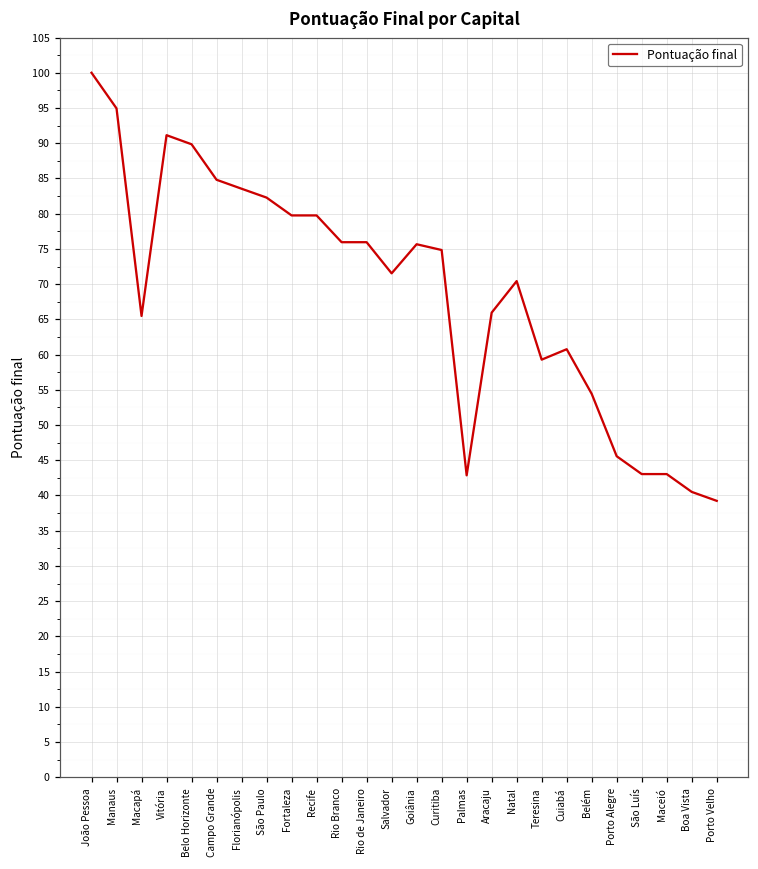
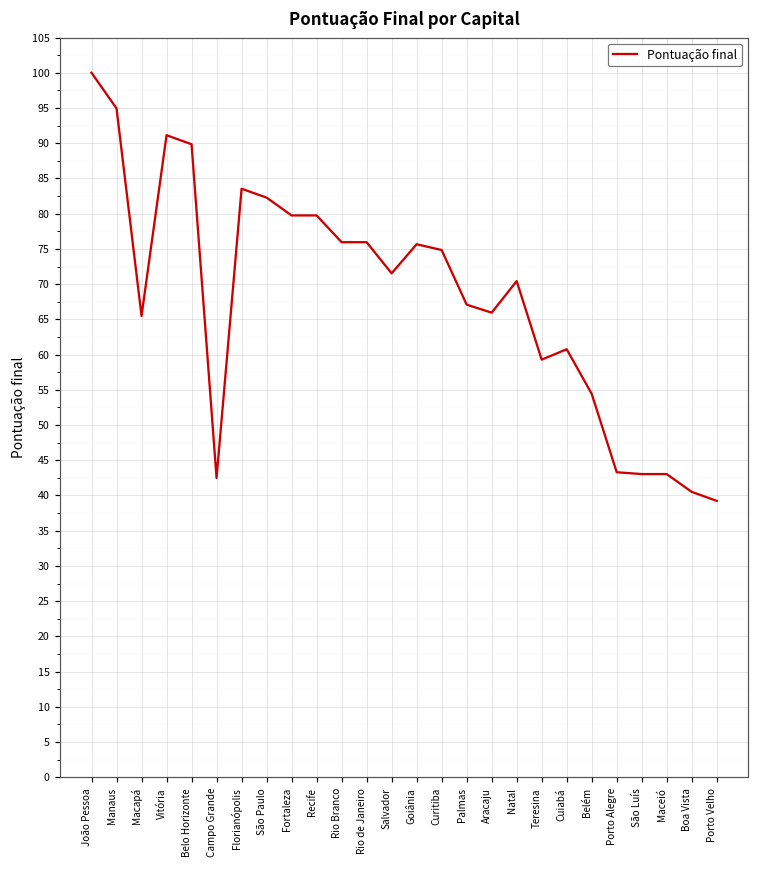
  {
    "João Pessoa": 100,
    "Manaus": 95,
    "Macapá": 65,
    "Vitória": 91,
    "Belo Horizonte": 90,
-   "Campo Grande": 85,
+   "Campo Grande": 42,
    "Florianópolis": 84,
    "São Paulo": 82,
    "Fortaleza": 80,
    "Recife": 80,
    "Rio Branco": 76,
    "Rio de Janeiro": 76,
    "Salvador": 72,
    "Goiânia": 76,
    "Curitiba": 75,
-   "Palmas": 43,
+   "Palmas": 67,
    "Aracaju": 66,
    "Natal": 70,
    "Teresina": 59,
    "Cuiabá": 61,
    "Belém": 54,
-   "Porto Alegre": 46,
+   "Porto Alegre": 43,
    "São Luís": 43,
    "Maceió": 43,
    "Boa Vista": 41,
    "Porto Velho": 39
  }
